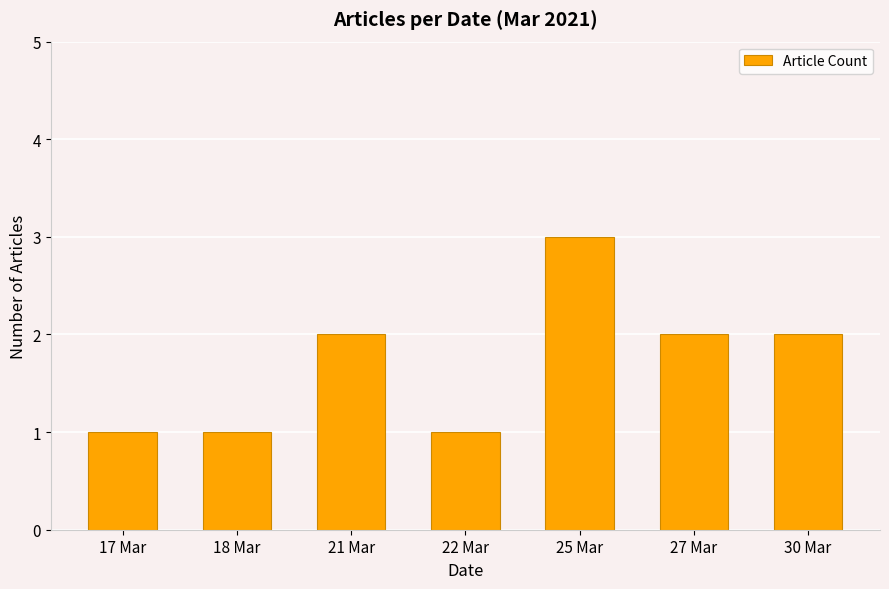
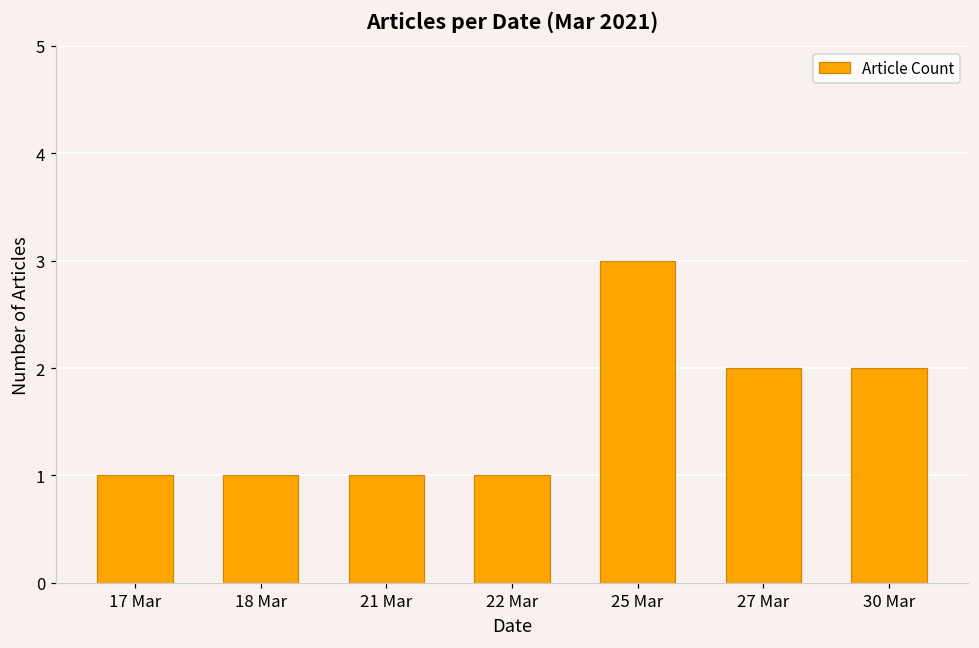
  {
    "17 Mar": 1,
    "18 Mar": 1,
-   "21 Mar": 2,
+   "21 Mar": 1,
    "22 Mar": 1,
    "25 Mar": 3,
    "27 Mar": 2,
    "30 Mar": 2
  }
